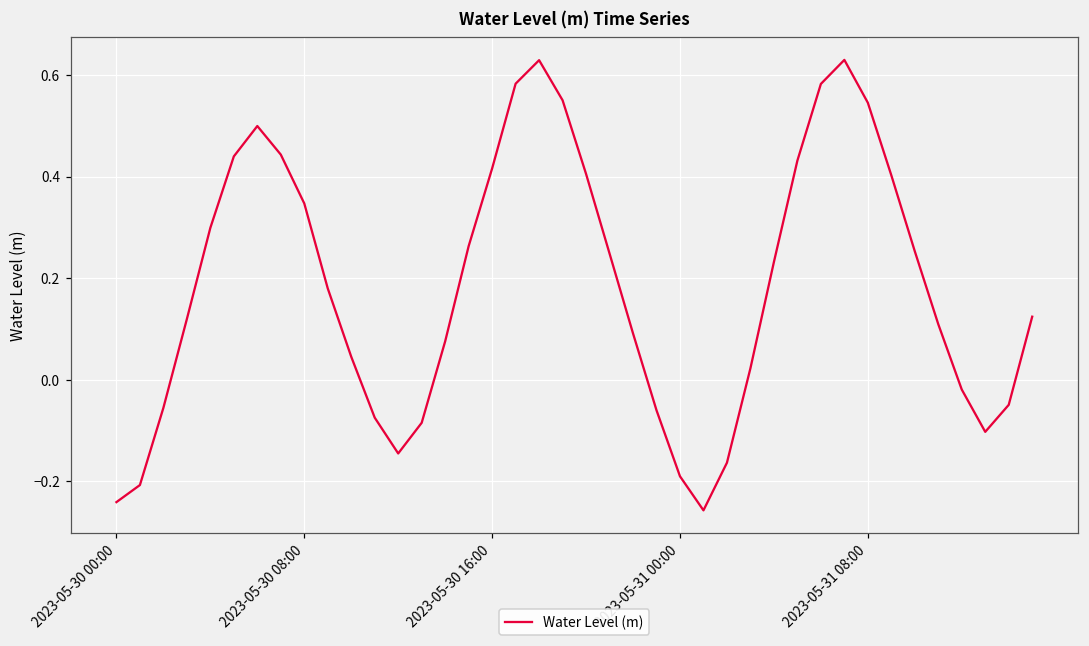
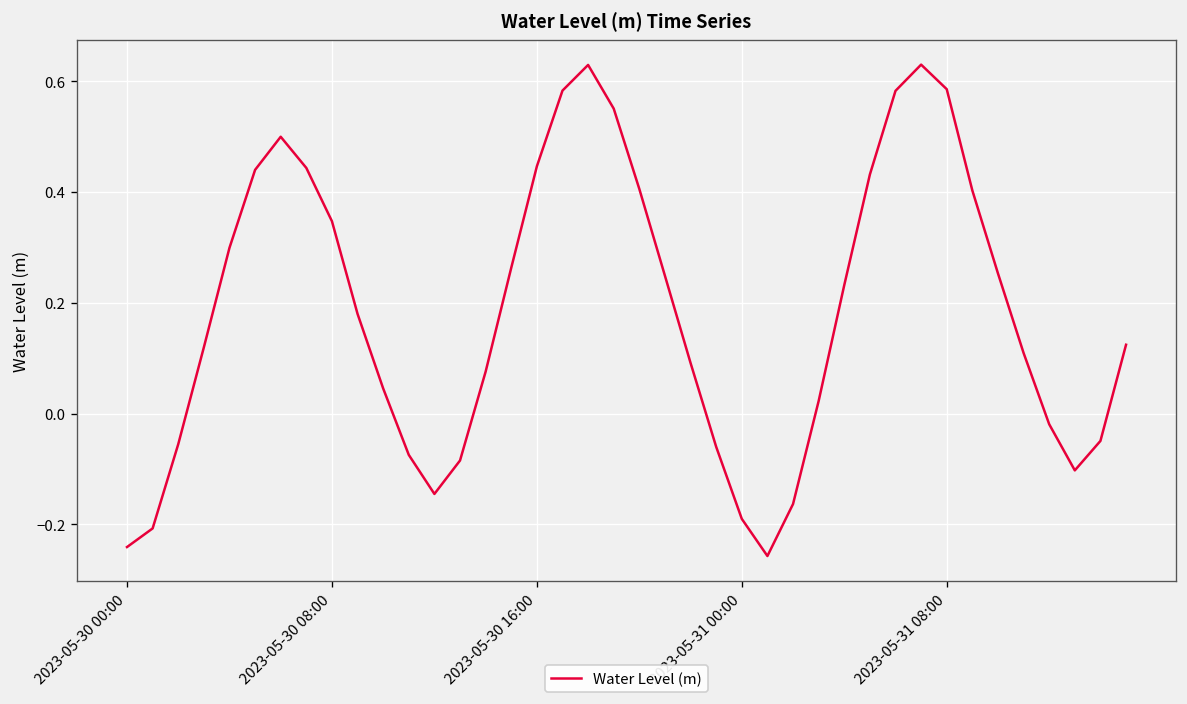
  {
    "2023-05-30 00:00": -0.24,
    "2023-05-30 08:00": 0.35,
-   "2023-05-30 16:00": 0.42,
+   "2023-05-30 16:00": 0.45,
    "2023-05-31 00:00": -0.19,
-   "2023-05-31 08:00": 0.55
+   "2023-05-31 08:00": 0.59
  }
